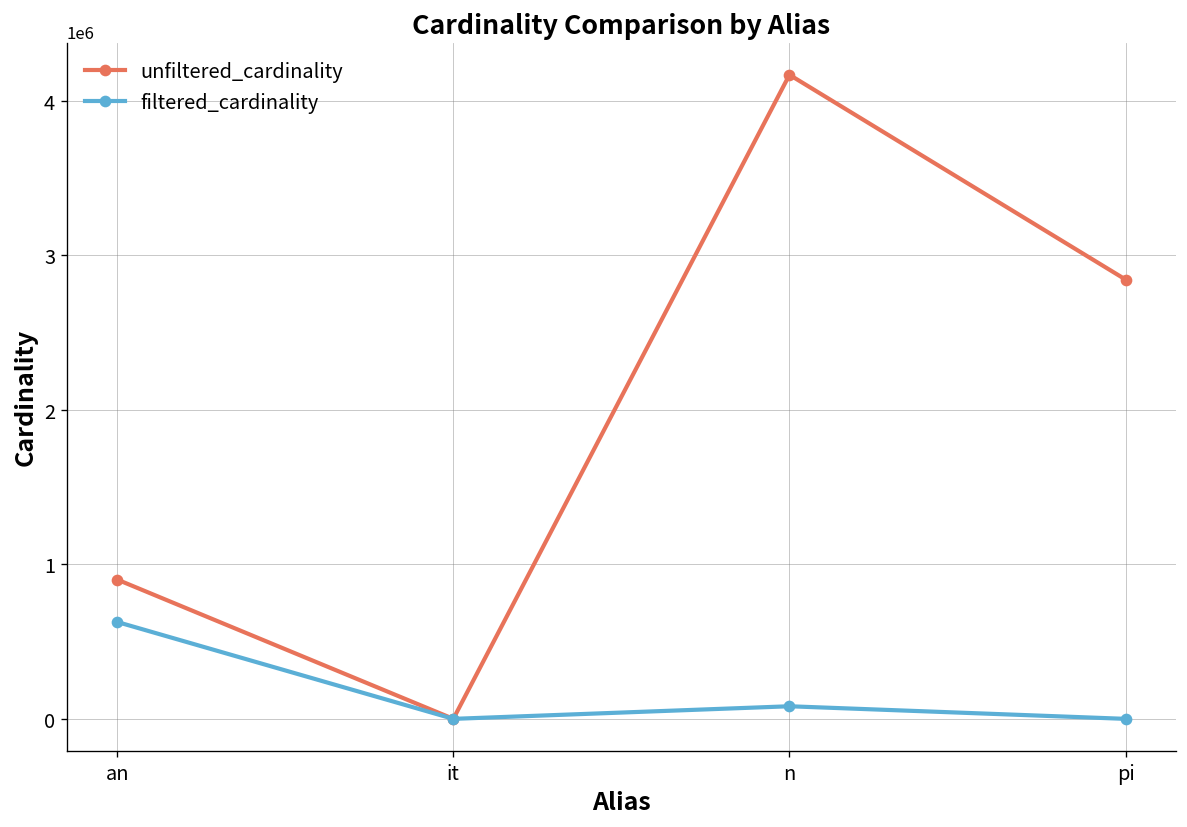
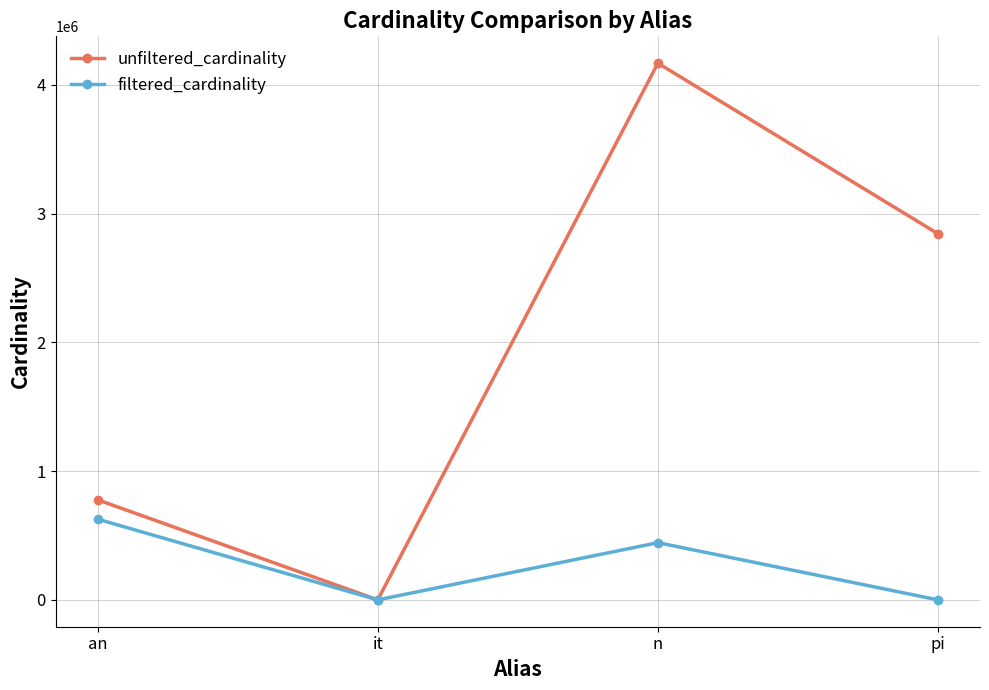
  {
    "unfiltered_cardinality": {
-     "an": 900000,
+     "an": 780000,
      "n": 4170000,
      "pi": 2840000
    },
    "filtered_cardinality": {
      "an": 630000,
-     "n": 80000,
+     "n": 440000,
      "pi": 0
    }
  }
